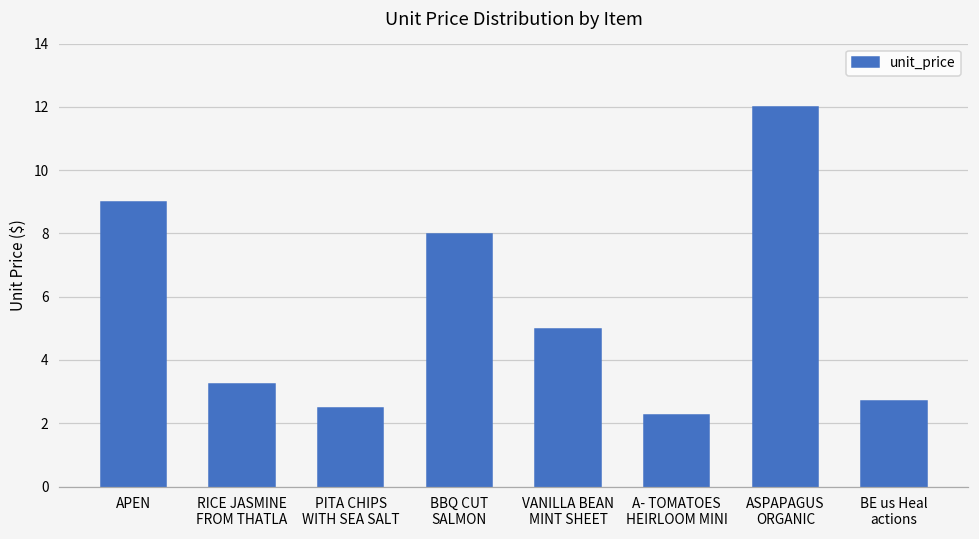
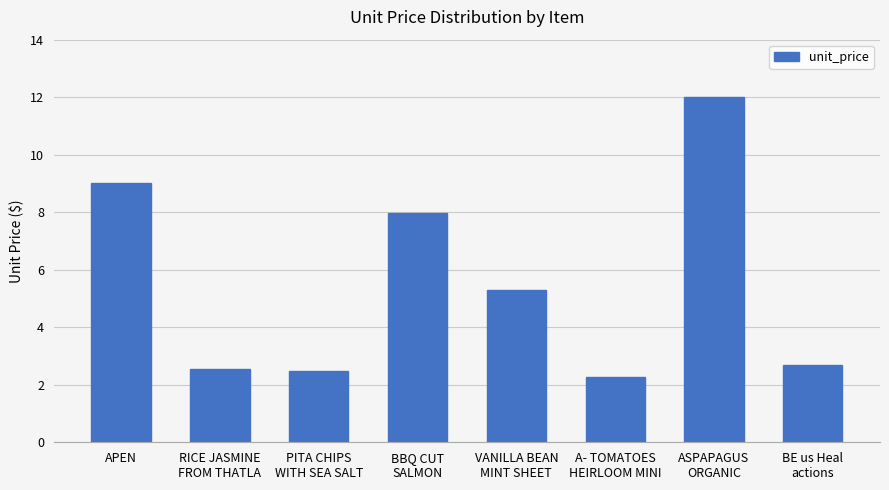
  {
    "APEN": 9.0,
-   "RICE JASMINE FROM THATLA": 3.2,
+   "RICE JASMINE FROM THATLA": 2.5,
    "PITA CHIPS WITH SEA SALT": 2.5,
    "BBQ CUT SALMON": 8.0,
-   "VANILLA BEAN MINT SHEET": 5.0,
+   "VANILLA BEAN MINT SHEET": 5.3,
    "A- TOMATOES HEIRLOOM MINI": 2.3,
    "ASPAPAGUS ORGANIC": 12.0,
    "BE us Heal actions": 2.7
  }
